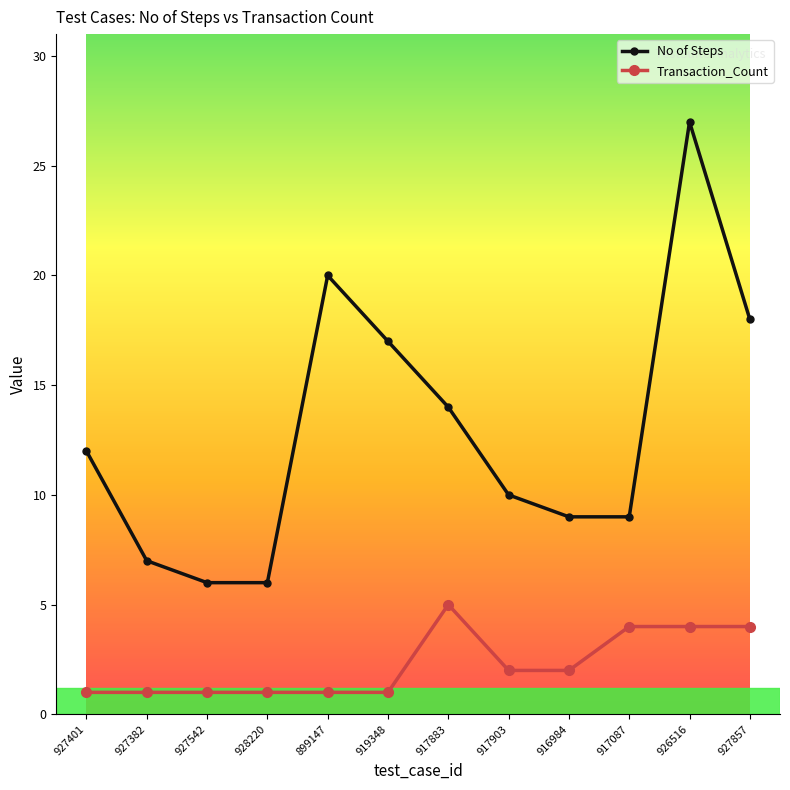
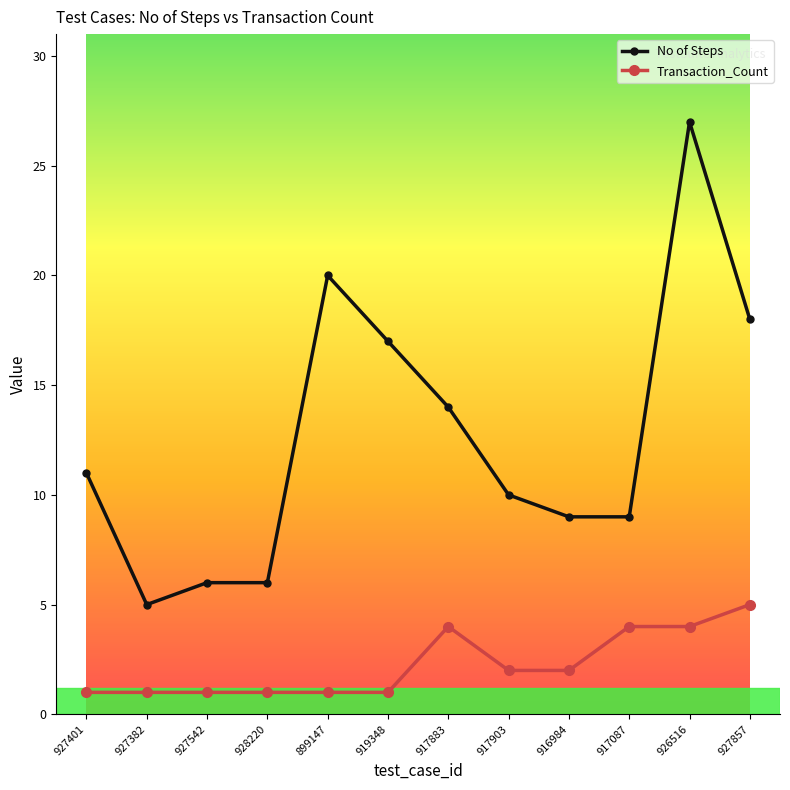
  {
    "No of Steps": {
-     "927401": 12,
-     "927382": 7,
+     "927401": 11,
+     "927382": 5,
      "927542": 6,
      "928220": 6,
      "899147": 20,
      "919348": 17,
      "917883": 14,
      "917903": 10,
      "916984": 9,
      "917087": 9,
      "926516": 27,
      "927857": 18
    },
    "Transaction_Count": {
-     "917883": 5,
+     "917883": 4,
      "917903": 2,
      "916984": 2,
      "917087": 4,
      "926516": 4,
-     "927857": 4
+     "927857": 5
    }
  }
